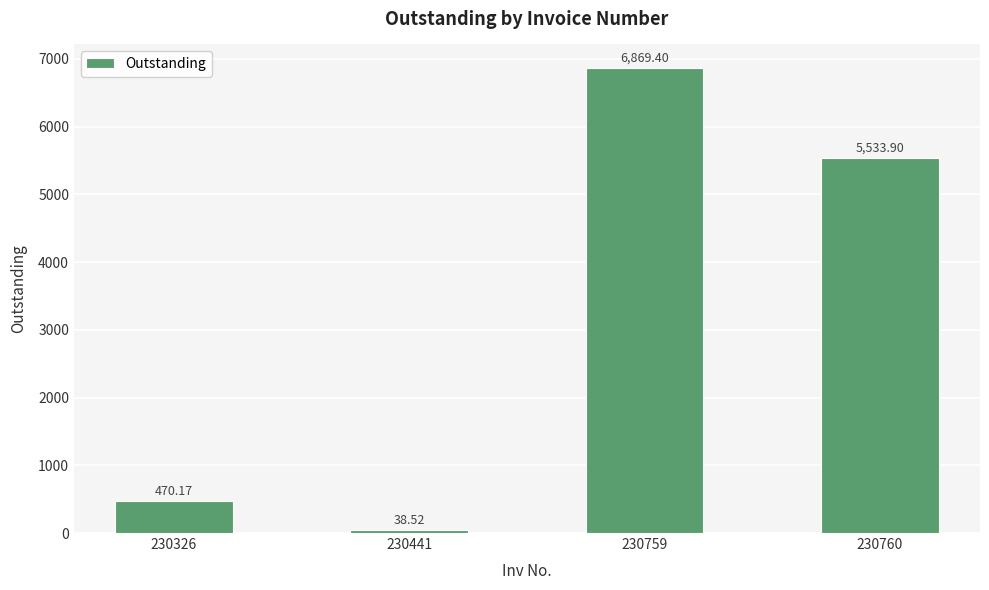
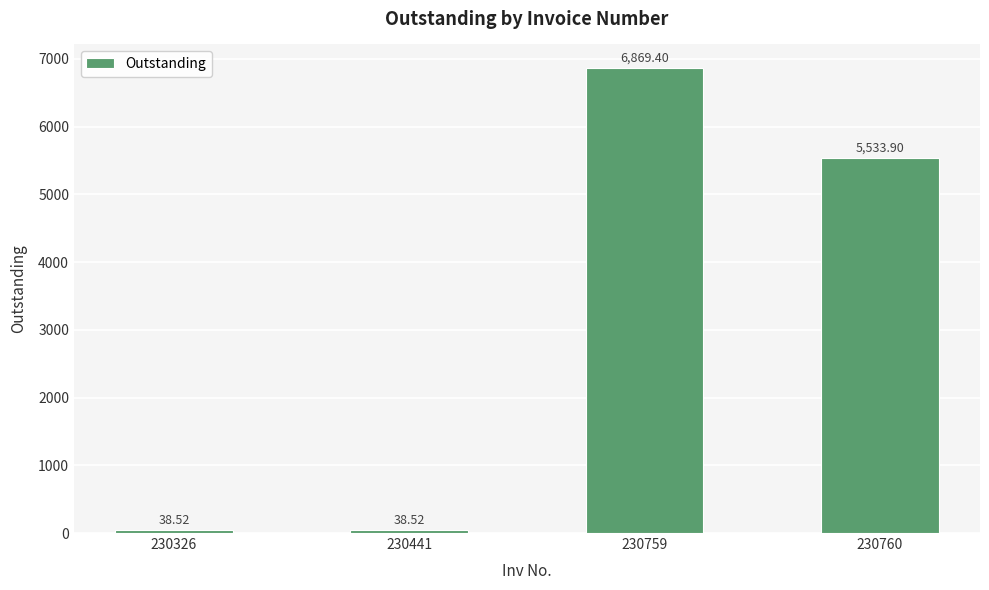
  {
-   "230326": "470.17",
+   "230326": "38.52",
    "230441": "38.52",
    "230759": "6,869.40",
    "230760": "5,533.90"
  }
